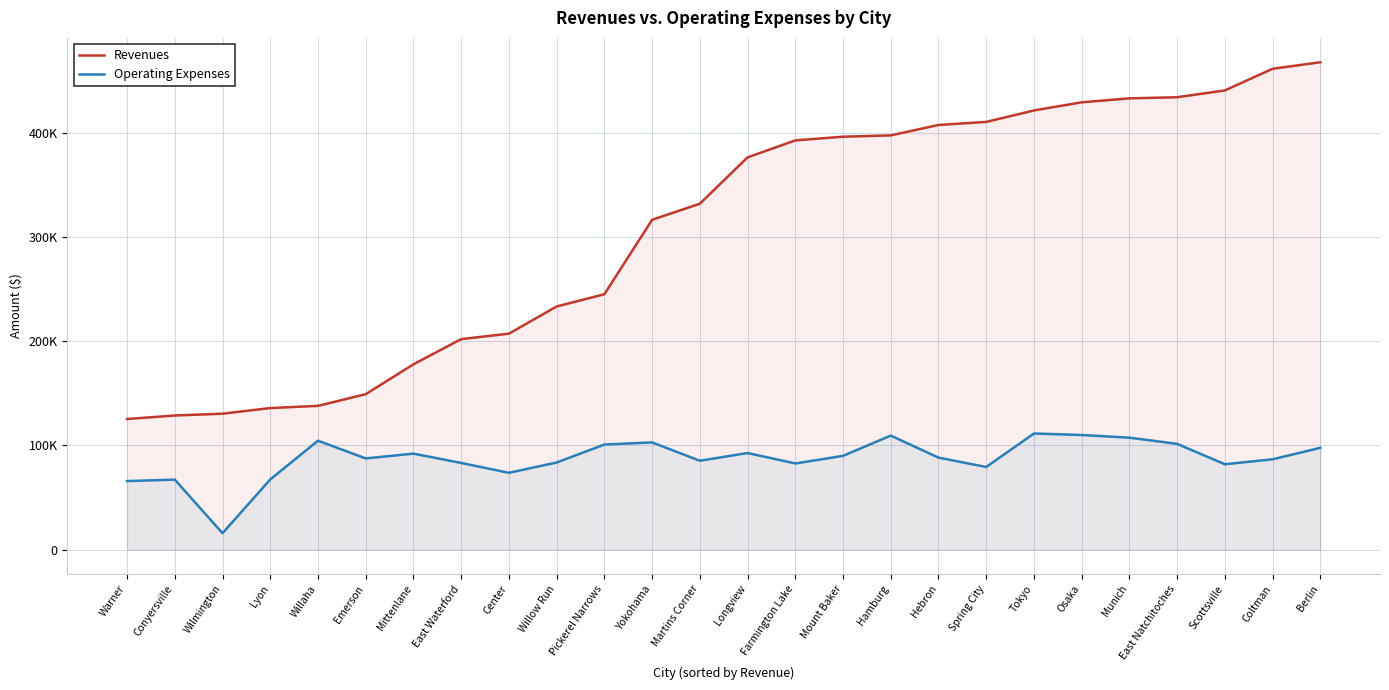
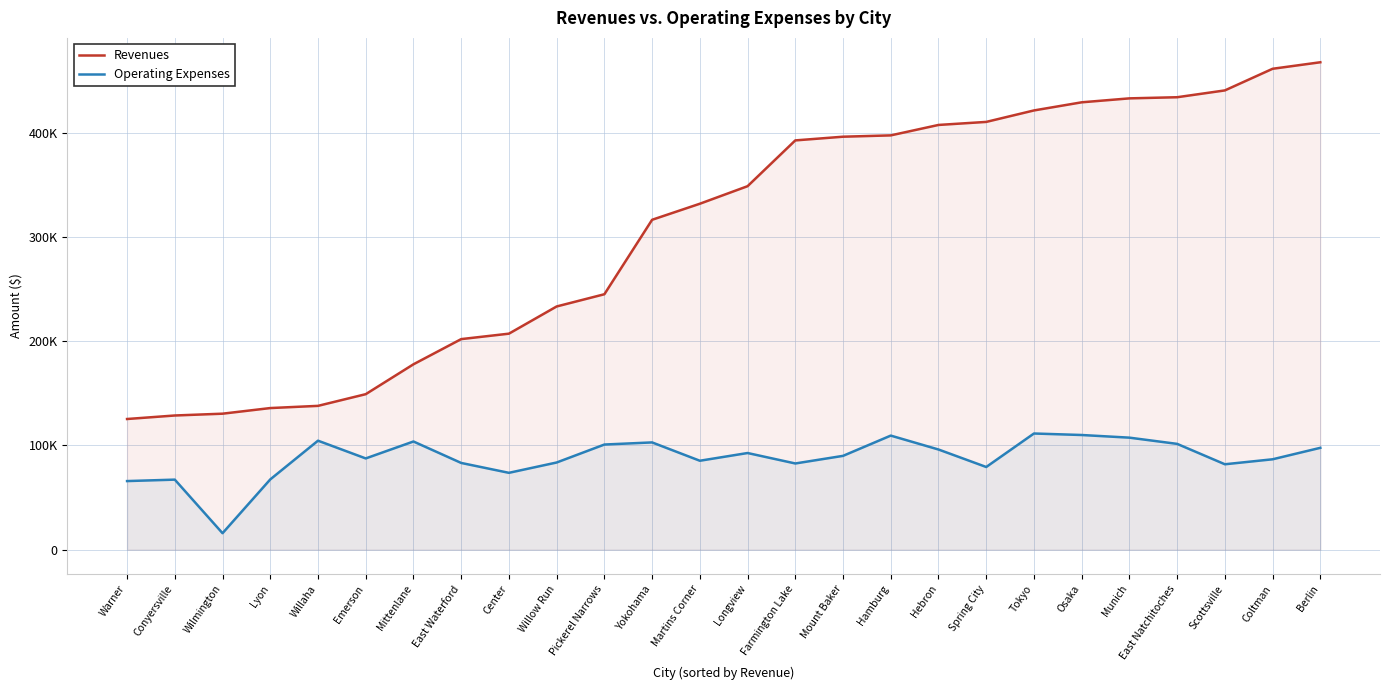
  {
    "Revenues": {
      "Warner": 125000,
      "Conyersville": 129000,
      "Wilmington": 130000,
      "Lyon": 136000,
      "Willaha": 138000,
      "Emerson": 149000,
      "Mittenlane": 178000,
      "East Waterford": 202000,
      "Center": 207000,
      "Willow Run": 233000,
      "Pickerel Narrows": 245000,
      "Yokohama": 316000,
      "Martins Corner": 332000,
-     "Longview": 376000,
+     "Longview": 349000,
      "Farmington Lake": 393000,
      "Mount Baker": 396000,
      "Hamburg": 397000,
      "Hebron": 407000,
      "Spring City": 410000,
      "Tokyo": 421000,
      "Osaka": 429000,
      "Munich": 433000,
      "East Natchitoches": 434000,
      "Scottsville": 440000,
      "Coltman": 461000,
      "Berlin": 467000
    },
    "Operating Expenses": {
      "Warner": 66000,
      "Conyersville": 67000,
      "Wilmington": 16000,
      "Lyon": 67000,
      "Willaha": 105000,
      "Emerson": 88000,
-     "Mittenlane": 92000,
+     "Mittenlane": 104000,
      "East Waterford": 83000,
      "Center": 74000,
      "Willow Run": 84000,
      "Pickerel Narrows": 101000,
      "Yokohama": 103000,
      "Martins Corner": 85000,
      "Longview": 93000,
      "Farmington Lake": 83000,
      "Mount Baker": 90000,
      "Hamburg": 109000,
-     "Hebron": 88000,
+     "Hebron": 96000,
      "Spring City": 79000,
      "Tokyo": 111000,
      "Osaka": 110000,
      "Munich": 107000,
      "East Natchitoches": 101000,
      "Scottsville": 82000,
      "Coltman": 87000,
      "Berlin": 98000
    }
  }
